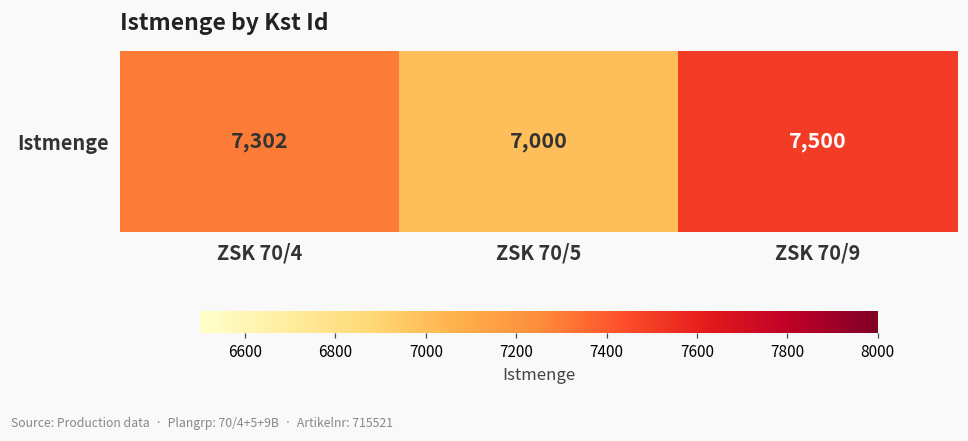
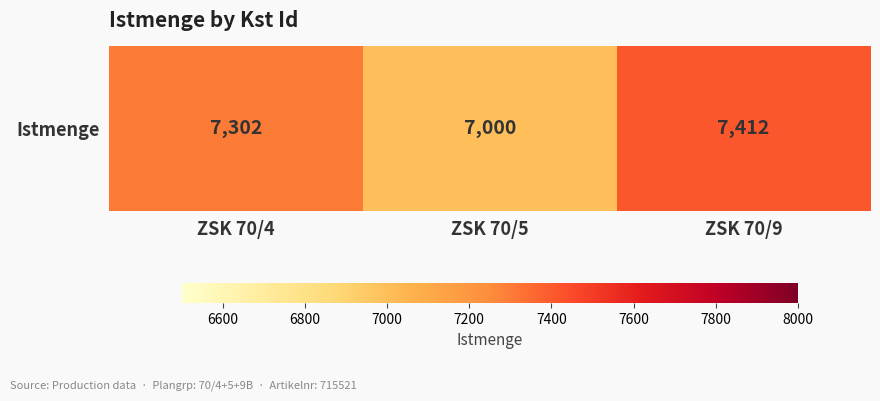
  {
    "Istmenge": {
      "ZSK 70/4": "7,302",
      "ZSK 70/5": "7,000",
-     "ZSK 70/9": "7,500"
+     "ZSK 70/9": "7,412"
    }
  }
